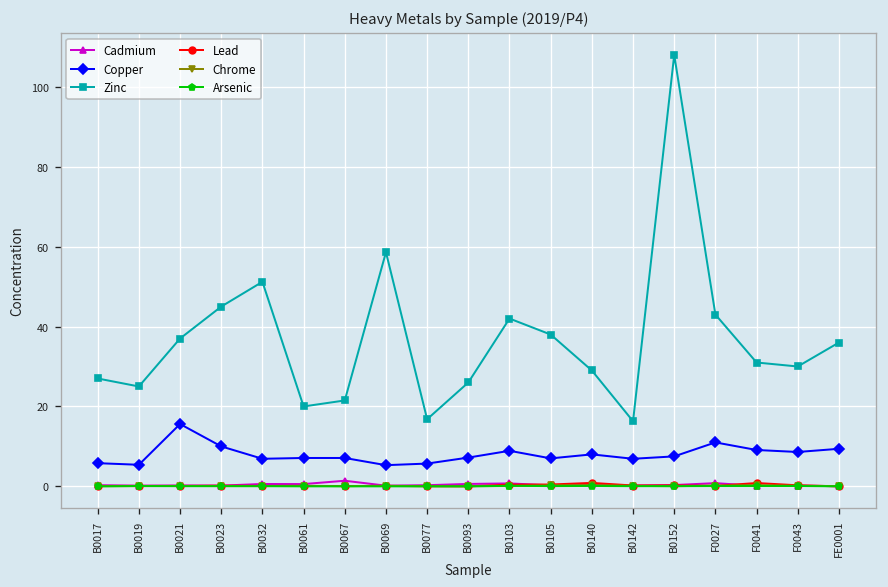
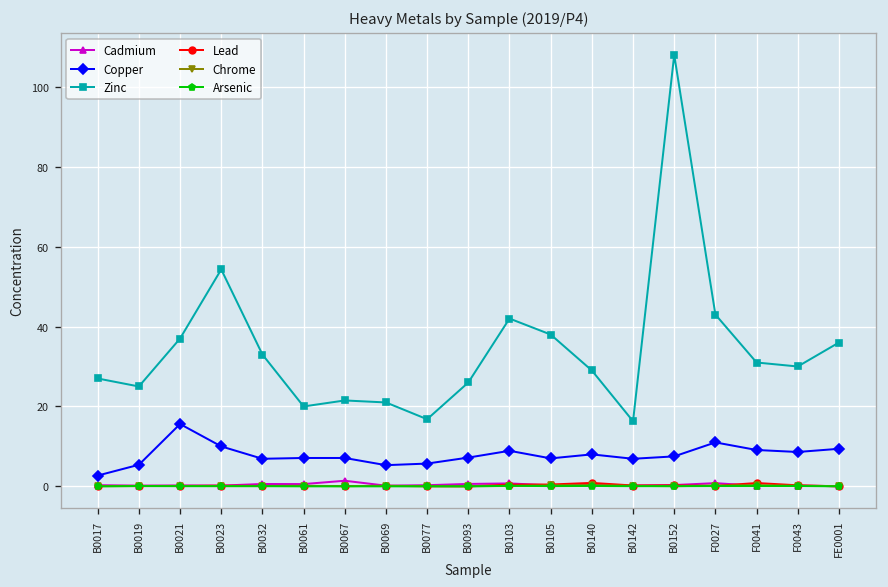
  {
    "Cadmium": {
      "B0067": 1
    },
    "Copper": {
-     "B0017": 6,
+     "B0017": 3,
      "B0019": 5,
      "B0021": 16,
      "B0023": 10,
      "B0032": 7,
      "B0061": 7,
      "B0067": 7,
      "B0069": 5,
      "B0077": 6,
      "B0093": 7,
      "B0103": 9,
      "B0105": 7,
      "B0140": 8,
      "B0142": 7,
      "B0152": 8,
      "F0027": 11,
      "F0041": 9,
      "F0043": 9,
      "FE0001": 9
    },
    "Zinc": {
      "B0017": 27,
      "B0019": 25,
      "B0021": 37,
-     "B0023": 45,
-     "B0032": 51,
+     "B0023": 54,
+     "B0032": 33,
      "B0061": 20,
      "B0067": 22,
-     "B0069": 59,
+     "B0069": 21,
      "B0077": 17,
      "B0093": 26,
      "B0103": 42,
      "B0105": 38,
      "B0140": 29,
      "B0142": 16,
      "B0152": 108,
      "F0027": 43,
      "F0041": 31,
      "F0043": 30,
      "FE0001": 36
    }
  }
